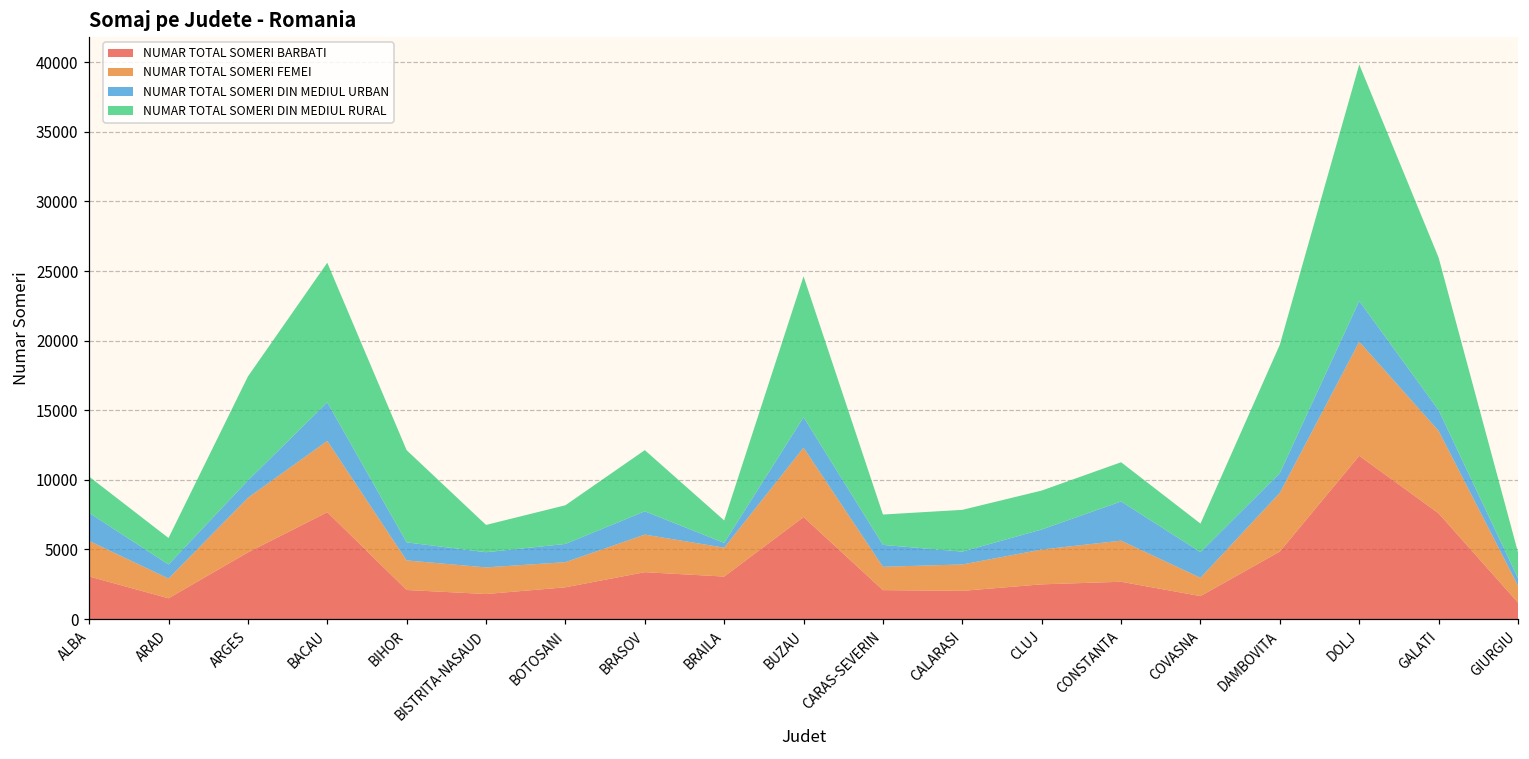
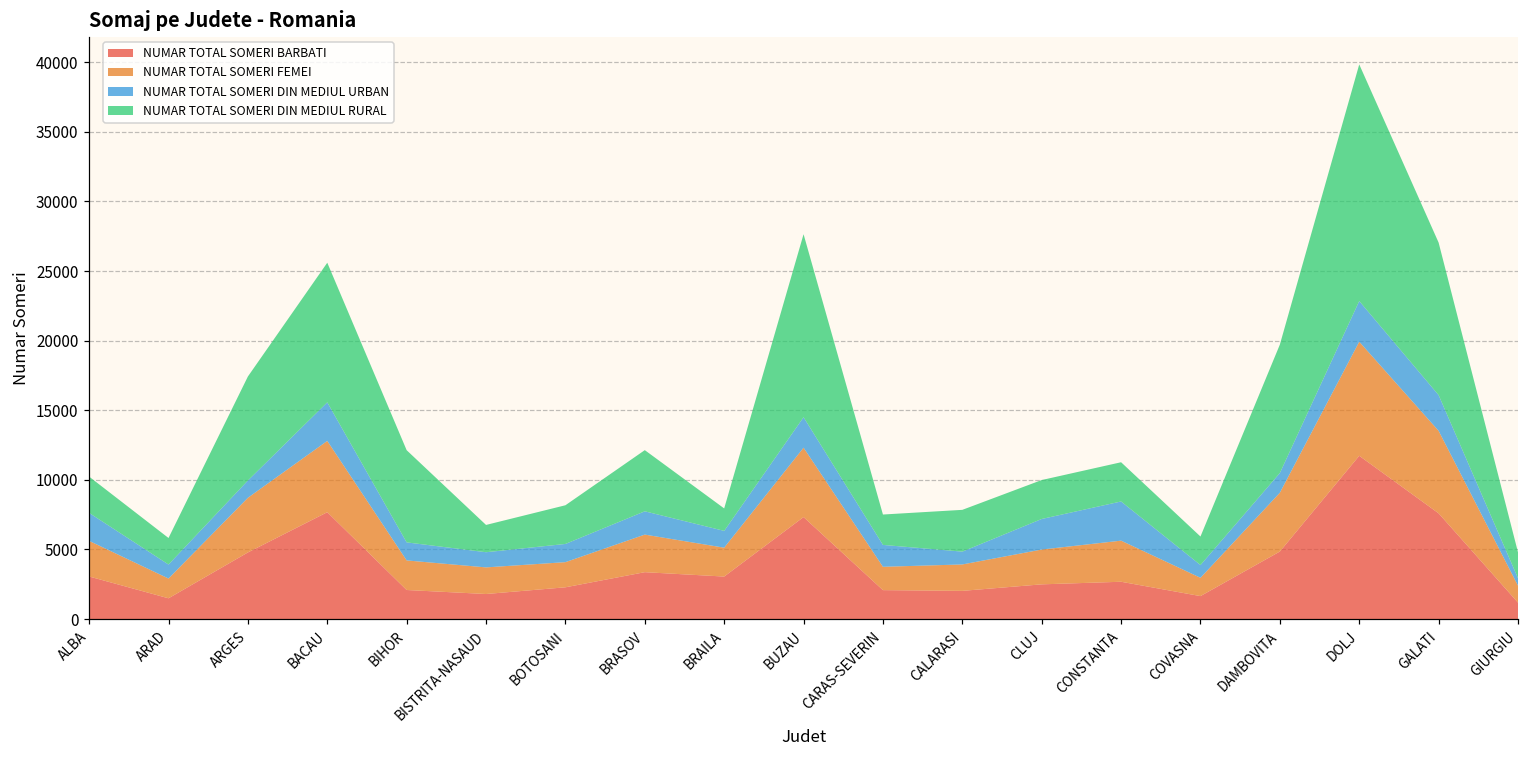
  {
    "NUMAR TOTAL SOMERI DIN MEDIUL URBAN": {
      "ALBA": 2000,
      "ARAD": 1000,
      "ARGES": 1200,
      "BACAU": 2800,
      "BIHOR": 1300,
      "BISTRITA-NASAUD": 1100,
      "BOTOSANI": 1300,
      "BRASOV": 1700,
-     "BRAILA": 300,
+     "BRAILA": 1200,
      "BUZAU": 2200,
      "CARAS-SEVERIN": 1600,
      "CALARASI": 900,
-     "CLUJ": 1400,
+     "CLUJ": 2200,
      "CONSTANTA": 2800,
-     "COVASNA": 1800,
+     "COVASNA": 900,
      "DAMBOVITA": 1400,
      "DOLJ": 2900,
-     "GALATI": 1500,
+     "GALATI": 2600,
      "GIURGIU": 500
    },
    "NUMAR TOTAL SOMERI DIN MEDIUL RURAL": {
      "ALBA": 2600,
      "ARAD": 1900,
      "ARGES": 7500,
      "BACAU": 10000,
      "BIHOR": 6600,
      "BISTRITA-NASAUD": 2000,
      "BOTOSANI": 2800,
      "BRASOV": 4400,
      "BRAILA": 1600,
-     "BUZAU": 10100,
+     "BUZAU": 13100,
      "CARAS-SEVERIN": 2200,
      "CALARASI": 3000,
      "CLUJ": 2800,
      "CONSTANTA": 2800,
      "COVASNA": 2000,
      "DAMBOVITA": 9200,
      "DOLJ": 17000,
      "GALATI": 11000,
      "GIURGIU": 1900
    }
  }
